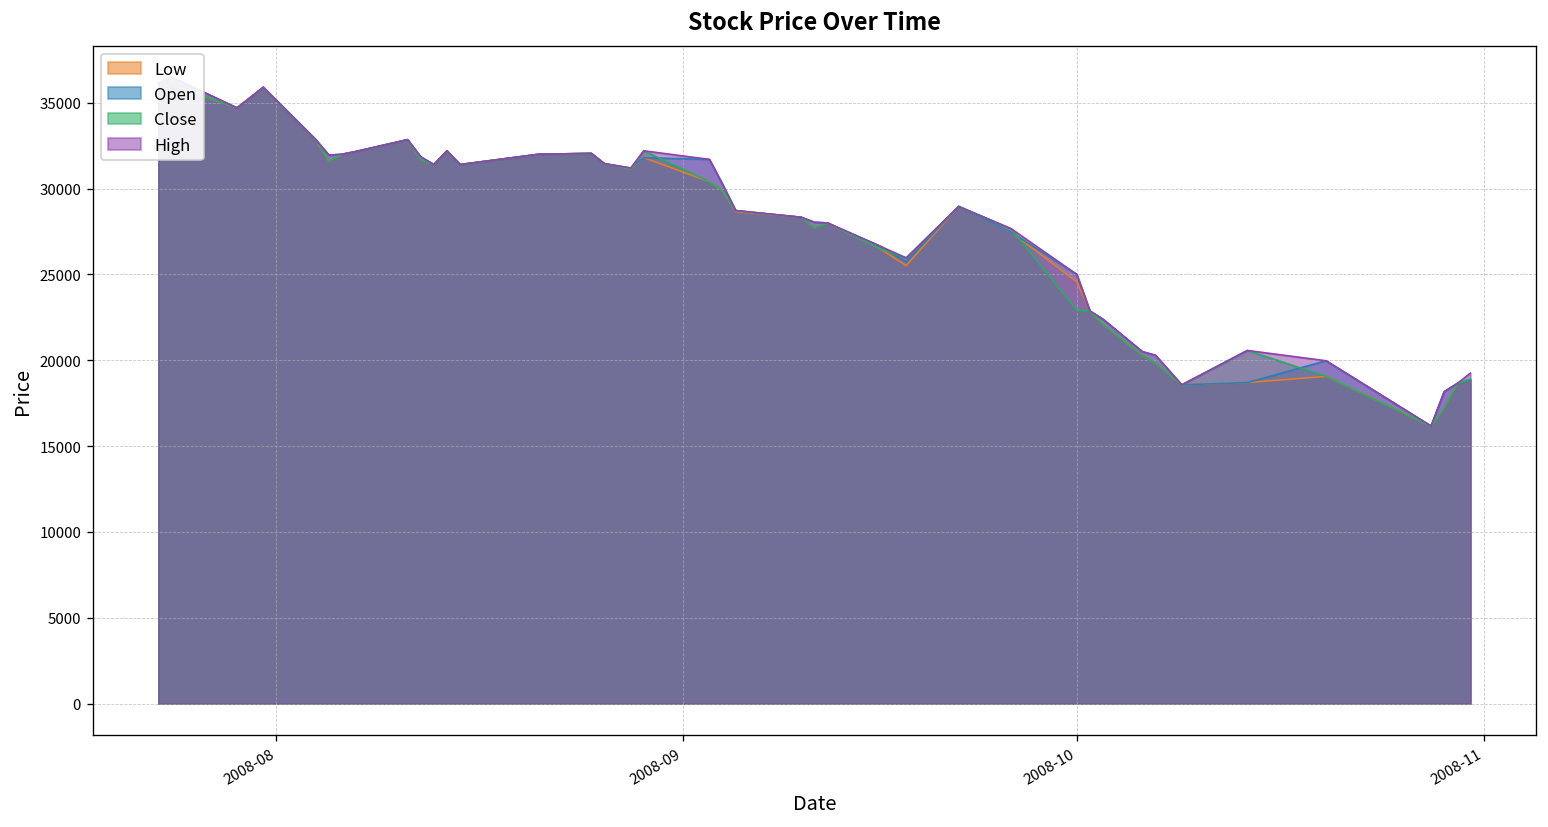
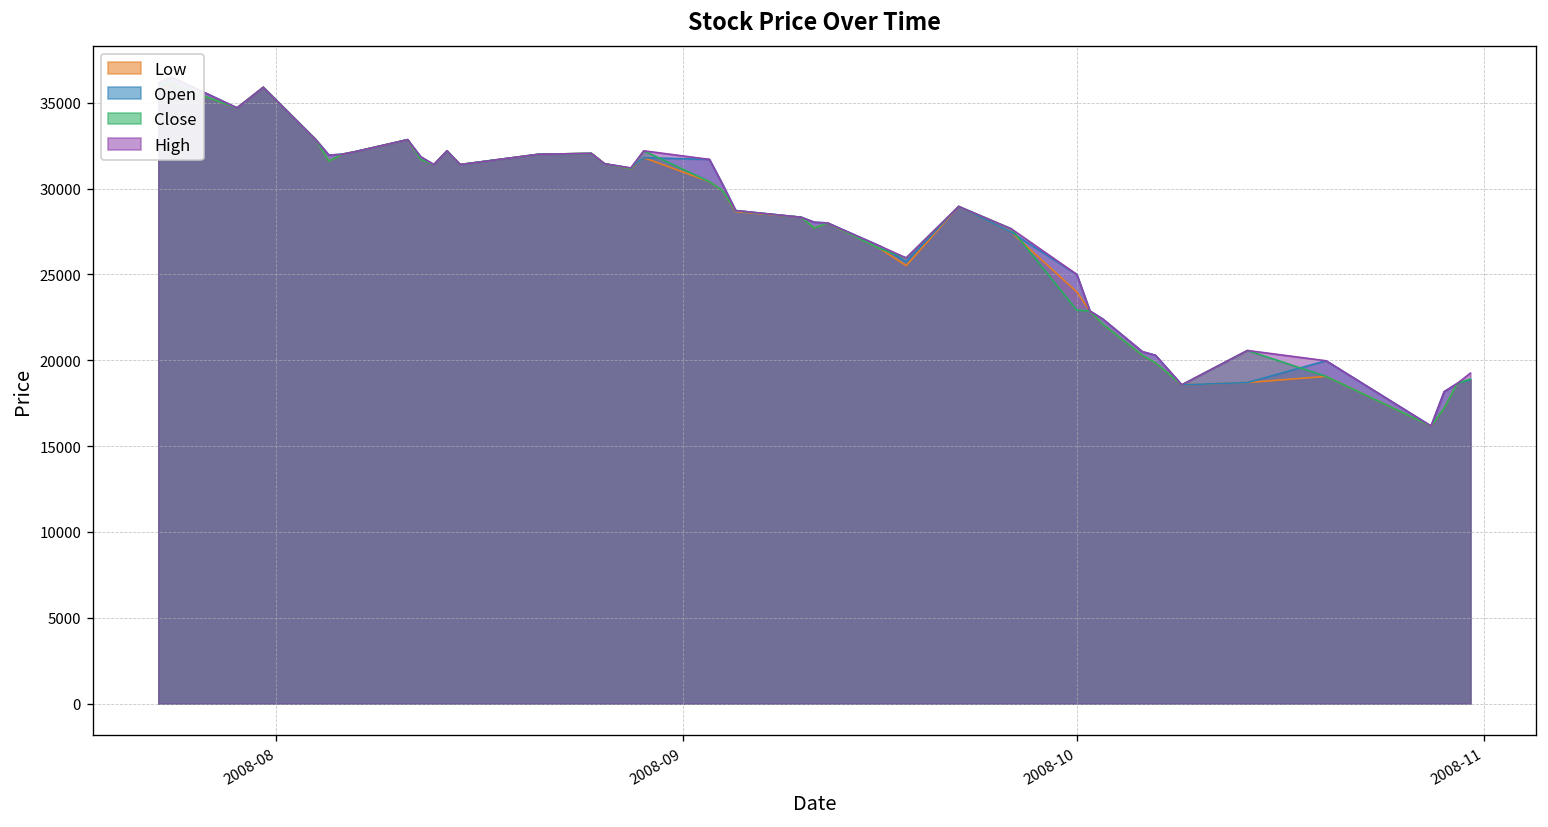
  {
    "Low": {
-     "2008-10": 24600
+     "2008-10": 24000
    },
    "Close": {
      "2008-10": 22900
    }
  }
